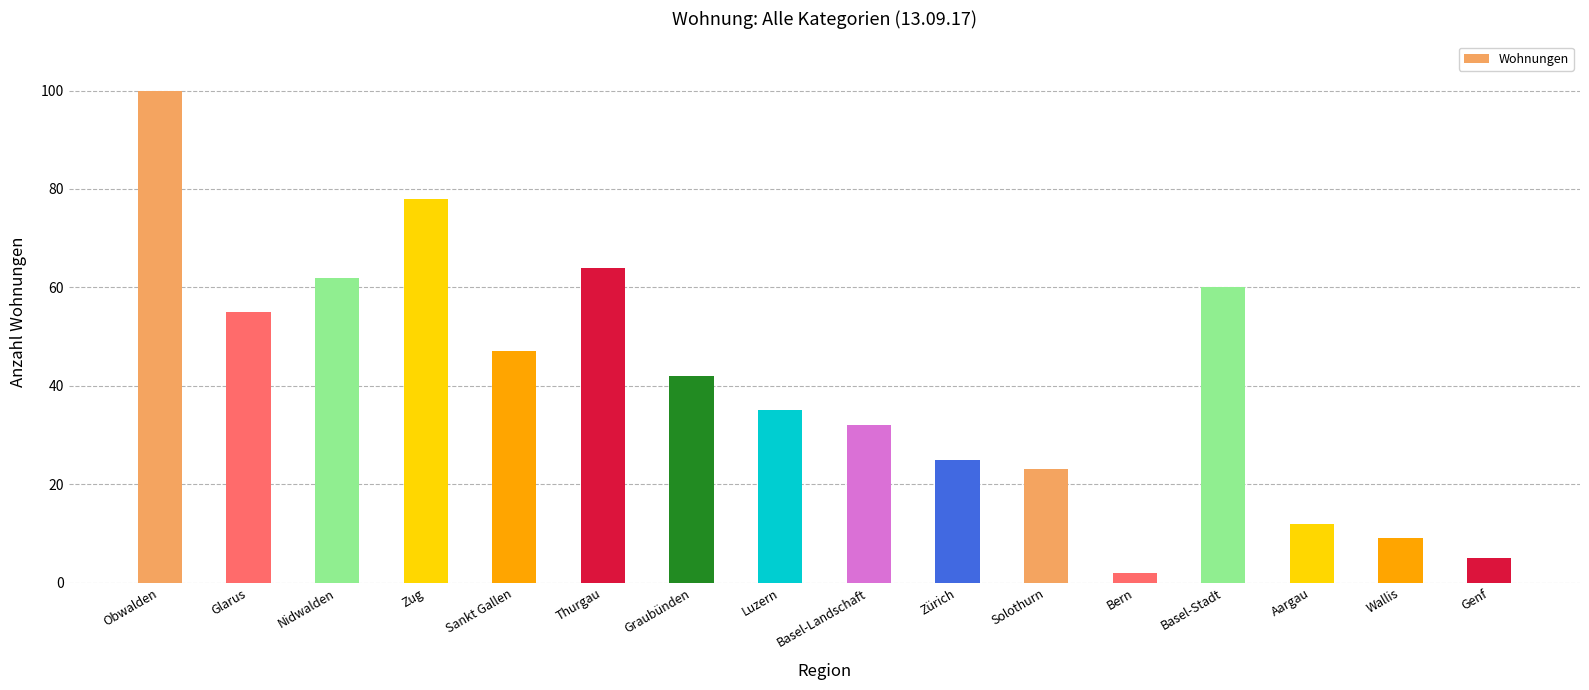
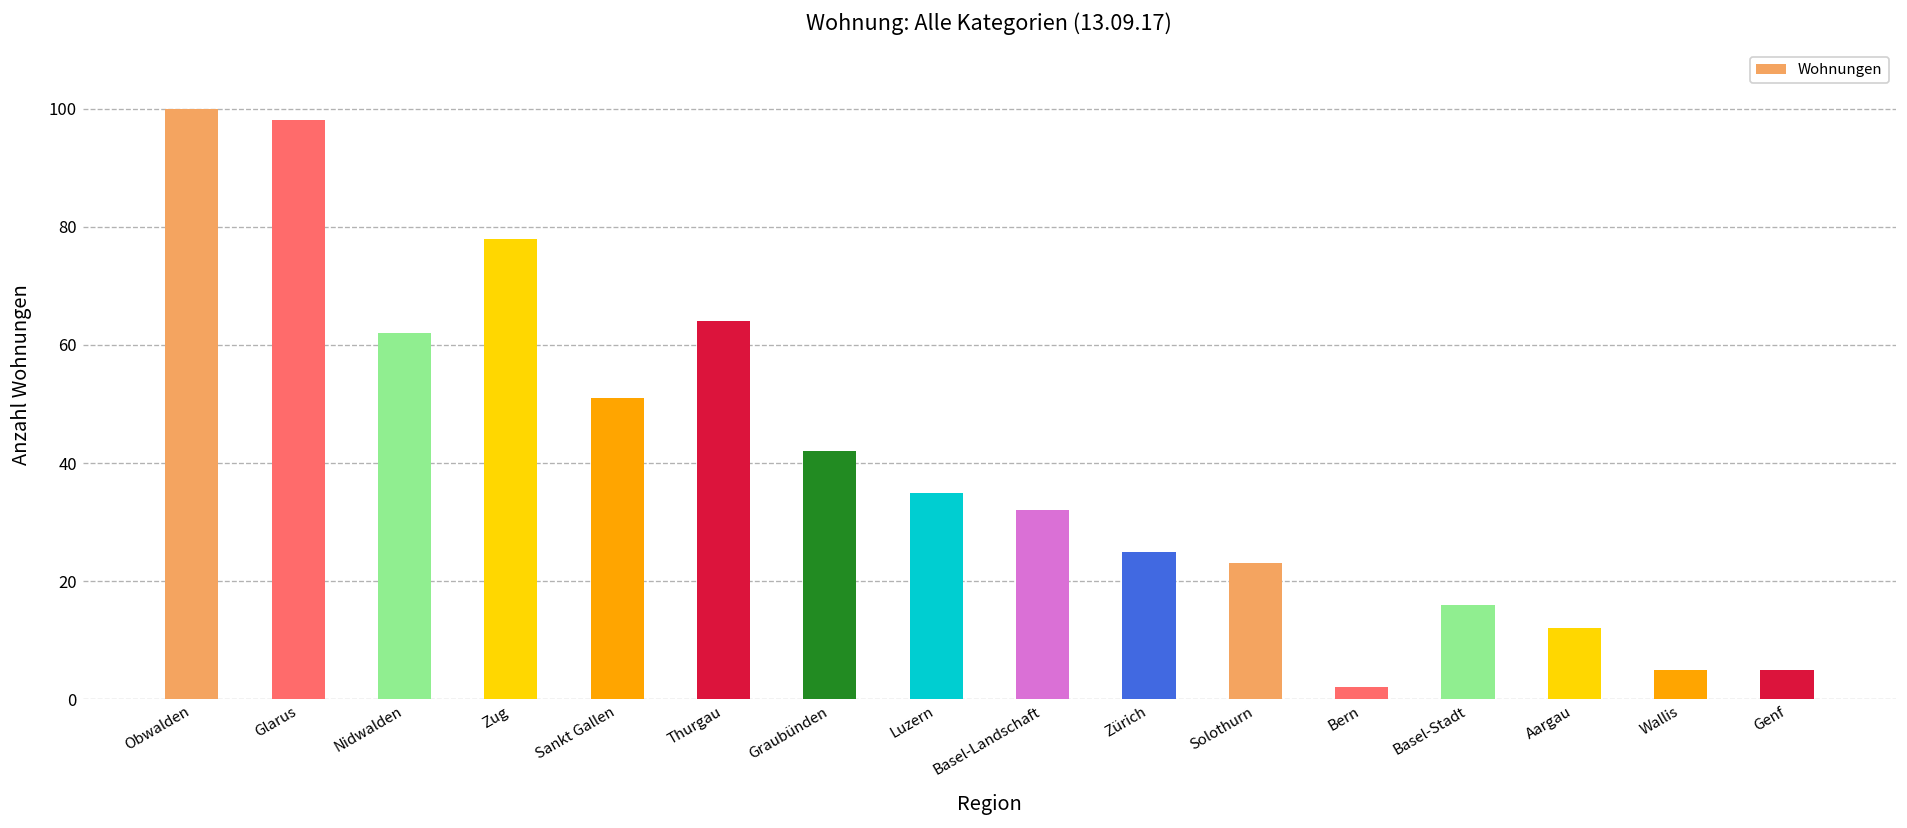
  {
    "Obwalden": 100,
-   "Glarus": 55,
+   "Glarus": 98,
    "Nidwalden": 62,
    "Zug": 78,
-   "Sankt Gallen": 47,
+   "Sankt Gallen": 51,
    "Thurgau": 64,
    "Graubünden": 42,
    "Luzern": 35,
    "Basel-Landschaft": 32,
    "Zürich": 25,
    "Solothurn": 23,
    "Bern": 2,
-   "Basel-Stadt": 60,
+   "Basel-Stadt": 16,
    "Aargau": 12,
-   "Wallis": 9,
+   "Wallis": 5,
    "Genf": 5
  }
